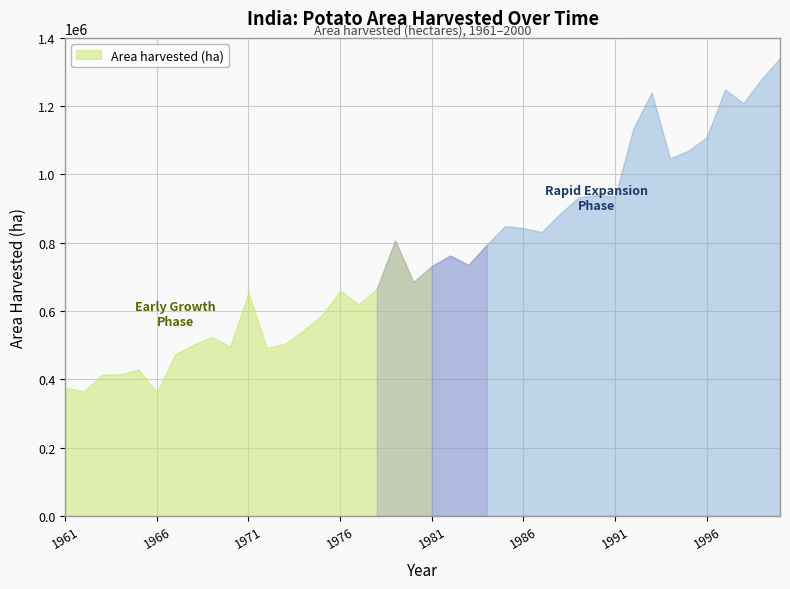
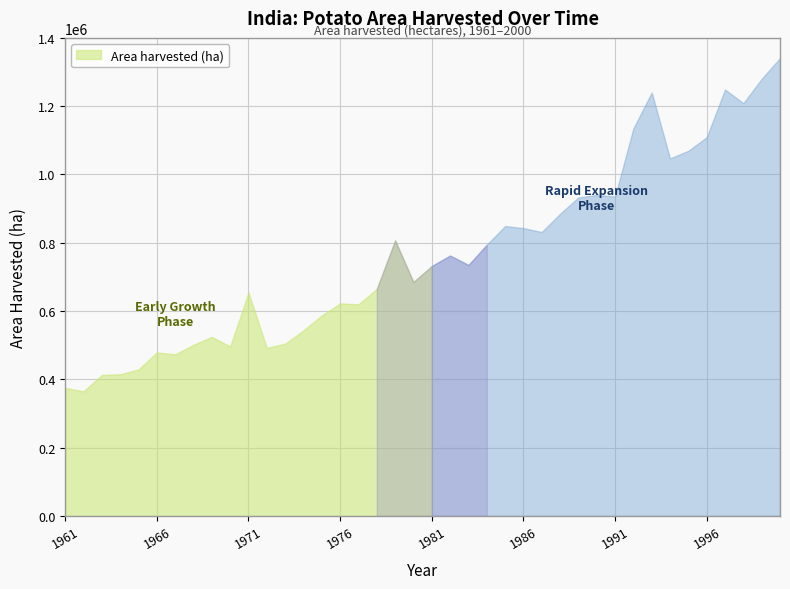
  {
    "Area harvested (ha)": {
      "1961": 380000,
-     "1966": 360000,
+     "1966": 480000,
      "1971": 650000,
-     "1976": 660000
+     "1976": 620000
    }
  }
